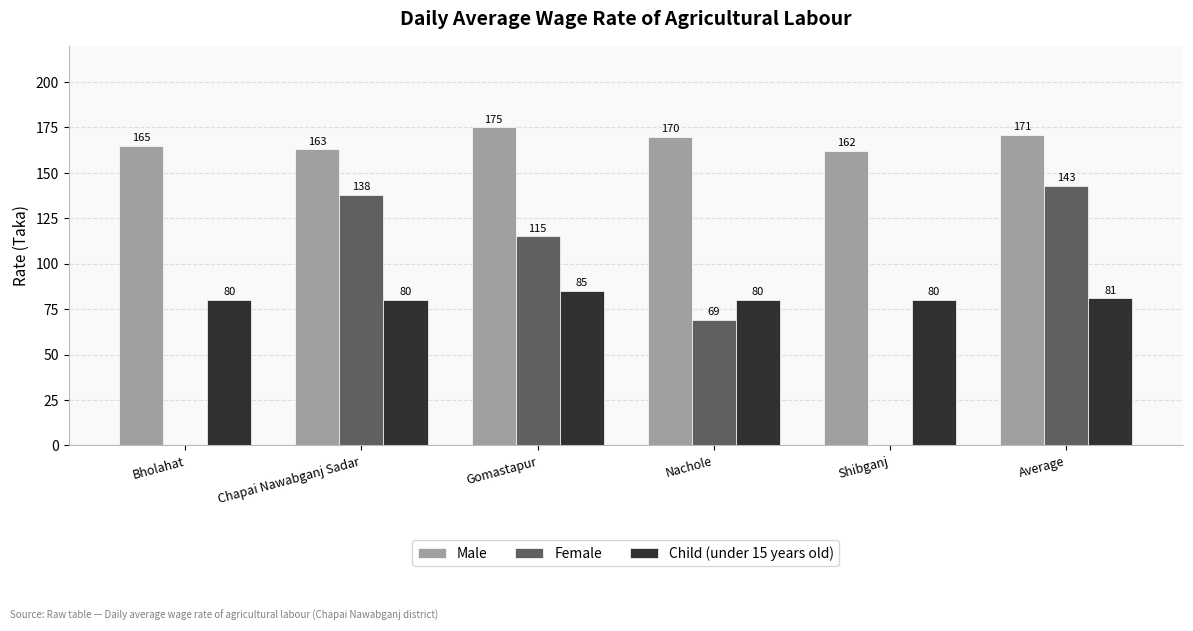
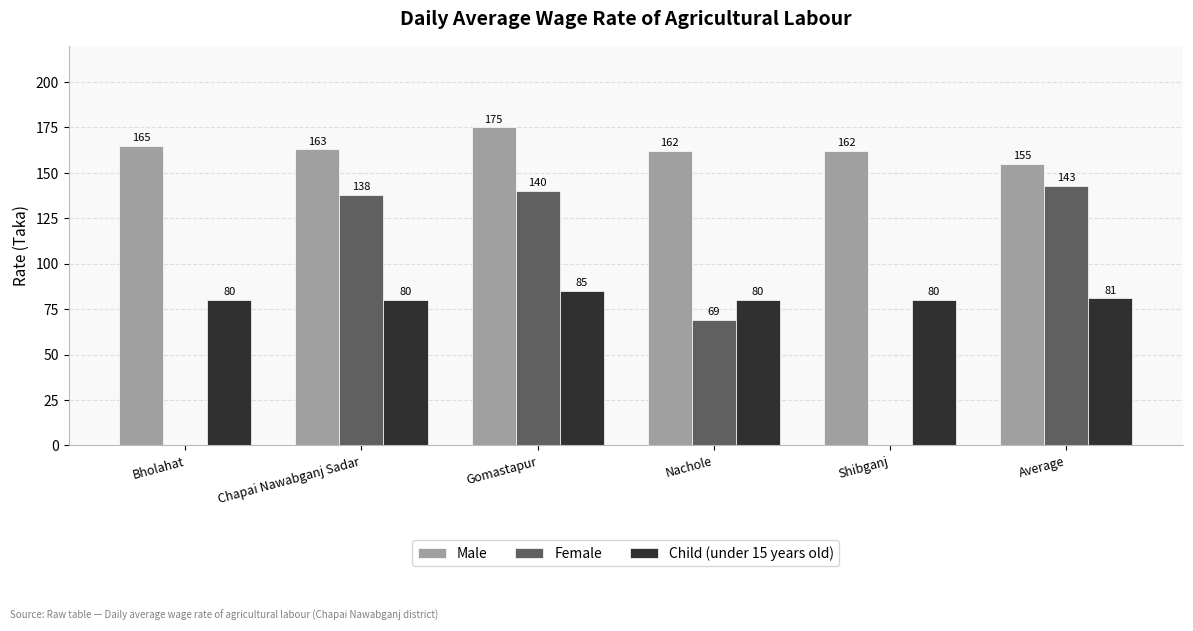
  {
    "Male": {
      "Bholahat": 165,
      "Chapai Nawabganj Sadar": 163,
      "Gomastapur": 175,
-     "Nachole": 170,
+     "Nachole": 162,
      "Shibganj": 162,
-     "Average": 171
+     "Average": 155
    },
    "Female": {
      "Chapai Nawabganj Sadar": 138,
-     "Gomastapur": 115,
+     "Gomastapur": 140,
      "Nachole": 69,
      "Average": 143
    },
    "Child (under 15 years old)": {
      "Bholahat": 80,
      "Chapai Nawabganj Sadar": 80,
      "Gomastapur": 85,
      "Nachole": 80,
      "Shibganj": 80,
      "Average": 81
    }
  }
